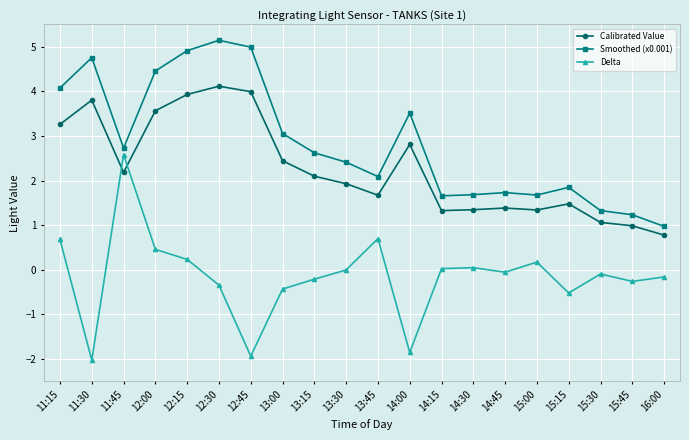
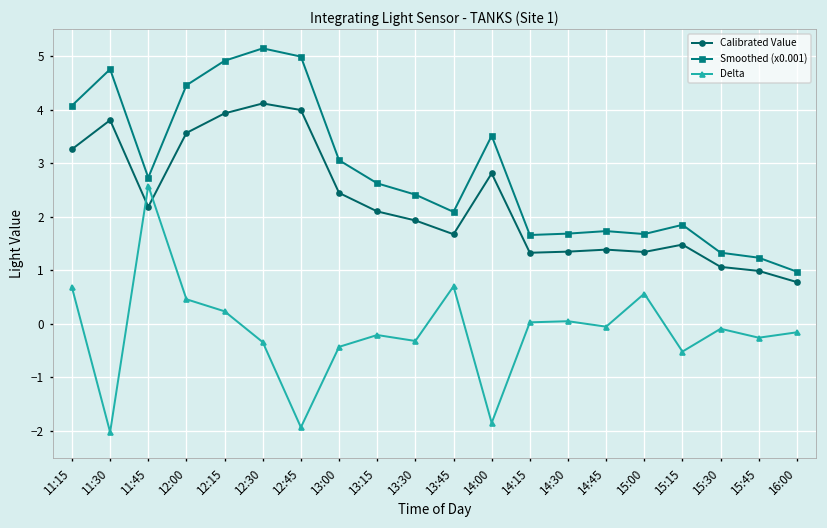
  {
    "Delta": {
      "11:15": 0.7,
      "11:30": -2.0,
      "11:45": 2.6,
      "12:00": 0.5,
      "12:15": 0.2,
      "12:30": -0.3,
      "12:45": -1.9,
      "13:00": -0.4,
      "13:15": -0.2,
-     "13:30": 0.0,
+     "13:30": -0.3,
      "13:45": 0.7,
      "14:00": -1.9,
      "14:15": 0.0,
      "14:30": 0.0,
      "14:45": -0.1,
-     "15:00": 0.2,
+     "15:00": 0.6,
      "15:15": -0.5,
      "15:30": -0.1,
      "15:45": -0.3,
      "16:00": -0.2
    }
  }
